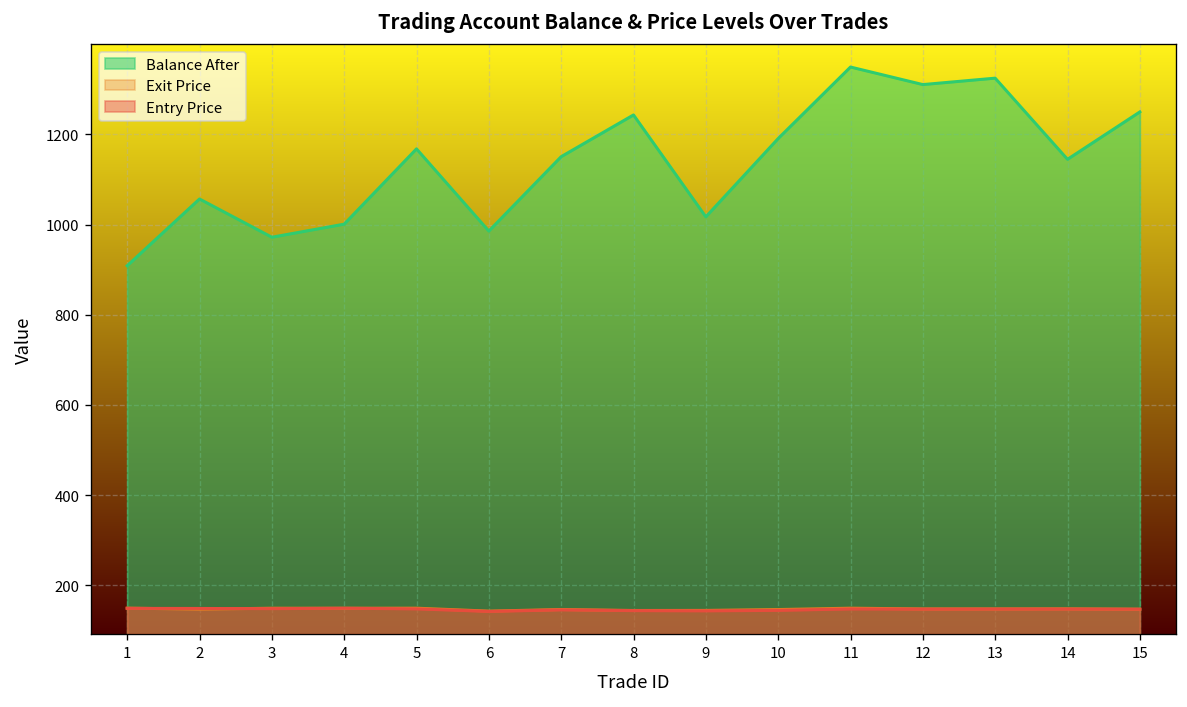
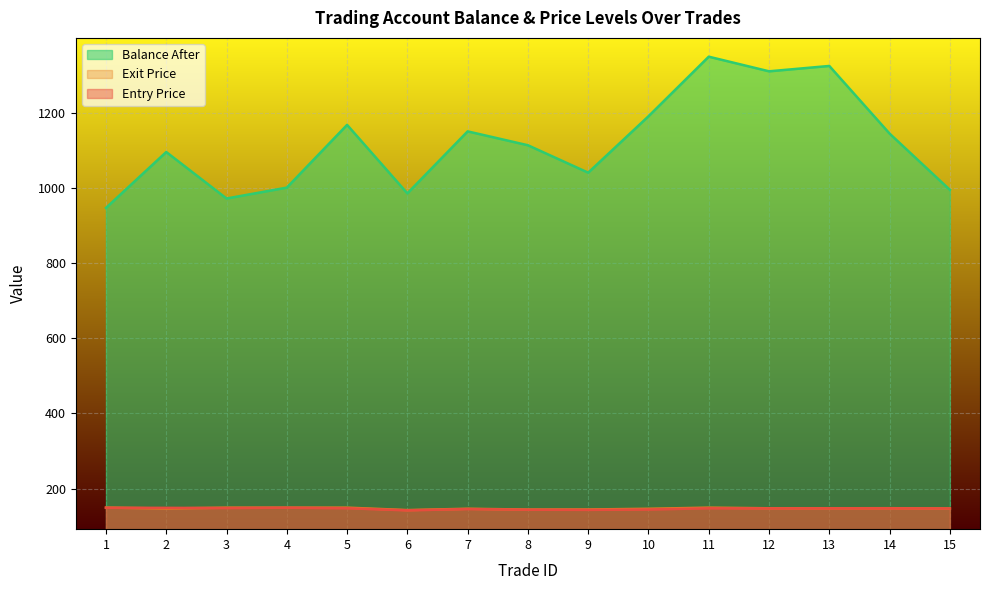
  {
    "Balance After": {
-     "1": 910,
-     "2": 1060,
+     "1": 950,
+     "2": 1100,
      "3": 970,
      "4": 1000,
      "5": 1170,
      "6": 990,
      "7": 1150,
-     "8": 1240,
-     "9": 1020,
+     "8": 1110,
+     "9": 1040,
      "10": 1190,
      "11": 1350,
      "12": 1310,
      "13": 1320,
      "14": 1140,
-     "15": 1250
+     "15": 990
    }
  }
